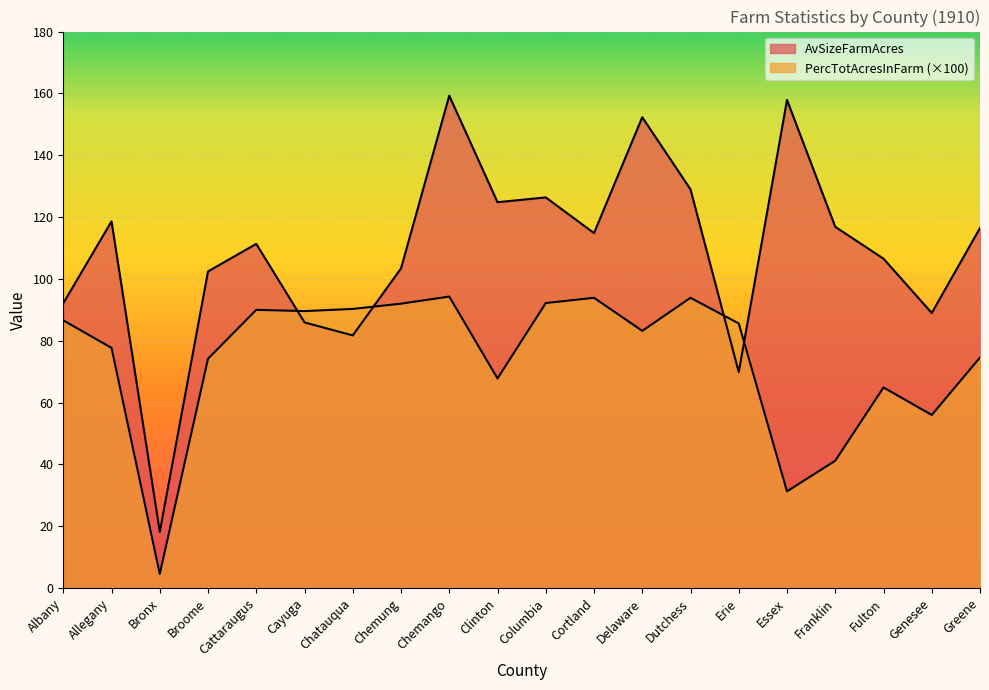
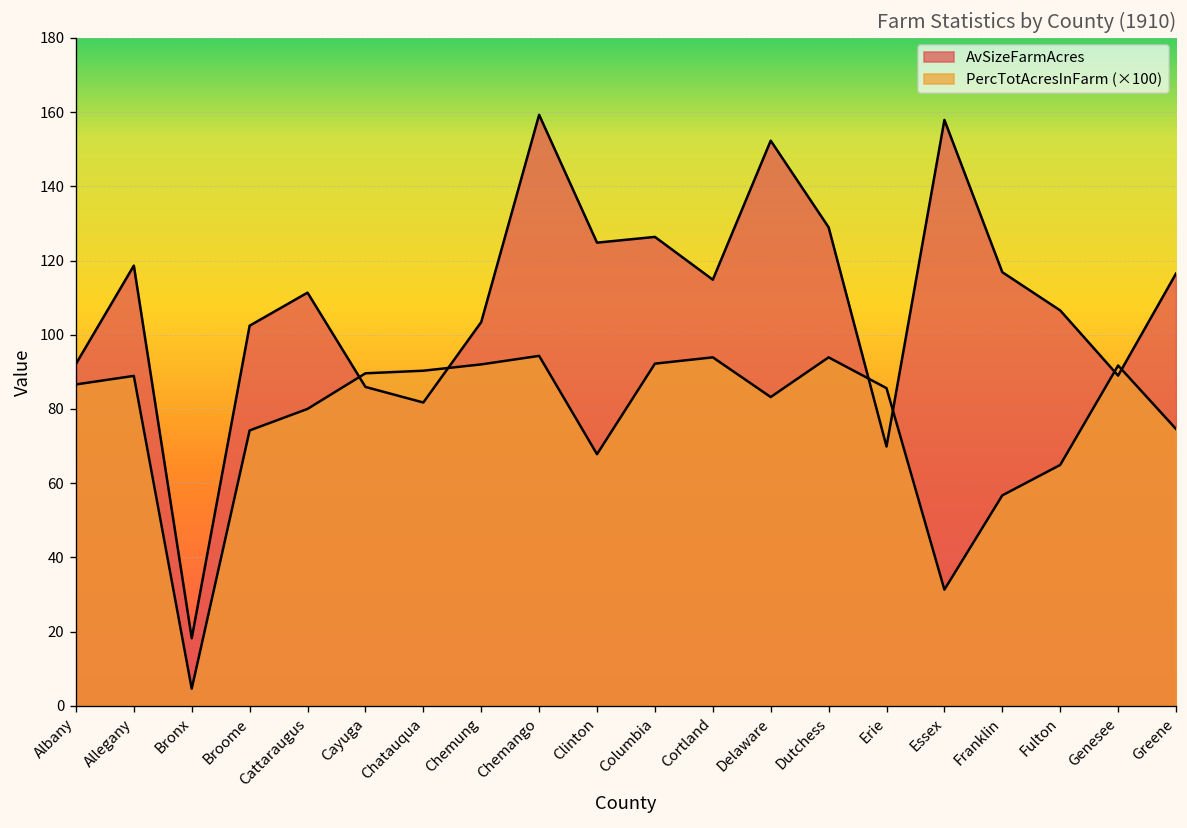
  {
    "AvSizeFarmAcres": {
      "Albany": 92,
      "Allegany": 119,
      "Bronx": 18,
      "Broome": 102,
      "Cattaraugus": 111,
      "Cayuga": 86,
      "Chatauqua": 82,
      "Chemung": 103,
      "Chemango": 159,
      "Clinton": 125,
      "Columbia": 126,
      "Cortland": 115,
      "Delaware": 152,
      "Dutchess": 129,
      "Erie": 70,
      "Essex": 158,
      "Franklin": 117,
      "Fulton": 107,
      "Genesee": 89,
      "Greene": 116
    },
    "PercTotAcresInFarm (×100)": {
      "Albany": 87,
-     "Allegany": 78,
+     "Allegany": 89,
      "Bronx": 5,
      "Broome": 74,
-     "Cattaraugus": 90,
+     "Cattaraugus": 80,
      "Cayuga": 90,
      "Chatauqua": 90,
      "Chemung": 92,
      "Chemango": 94,
      "Clinton": 68,
      "Columbia": 92,
      "Cortland": 94,
      "Delaware": 83,
      "Dutchess": 94,
      "Erie": 86,
      "Essex": 31,
-     "Franklin": 41,
+     "Franklin": 57,
      "Fulton": 65,
-     "Genesee": 56,
+     "Genesee": 92,
      "Greene": 75
    }
  }
